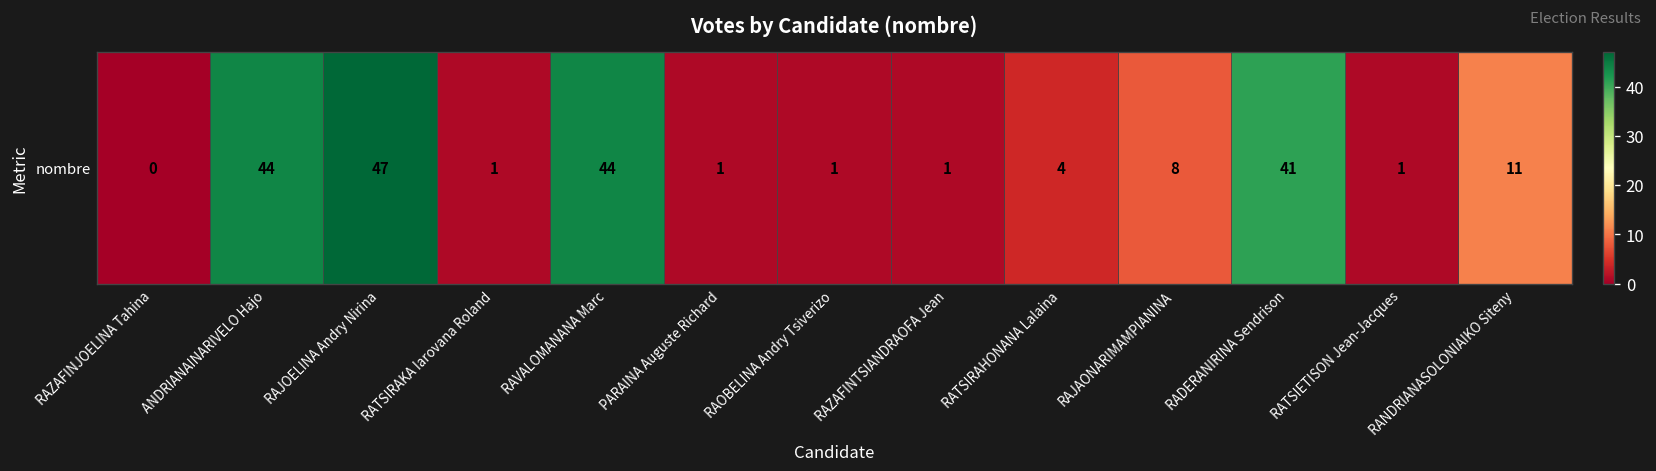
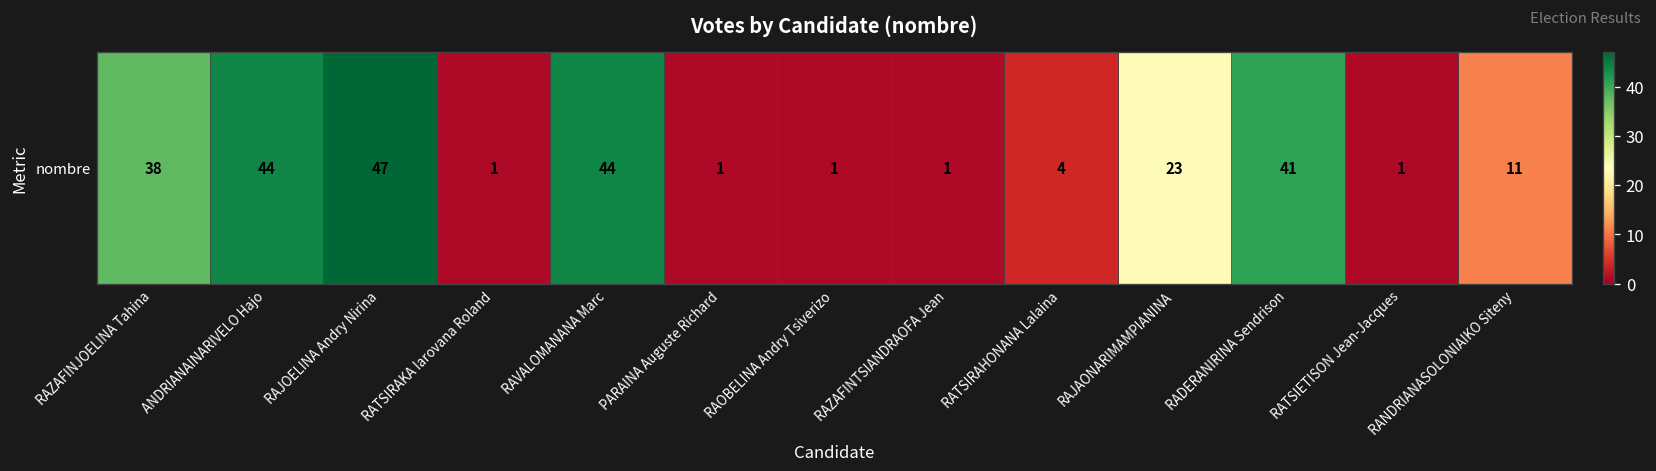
  {
    "nombre": {
-     "RAZAFINJOELINA Tahina": 0,
+     "RAZAFINJOELINA Tahina": 38,
      "ANDRIANAINARIVELO Hajo": 44,
      "RAJOELINA Andry Nirina": 47,
      "RATSIRAKA Iarovana Roland": 1,
      "RAVALOMANANA Marc": 44,
      "PARAINA Auguste Richard": 1,
      "RAOBELINA Andry Tsiverizo": 1,
      "RAZAFINTSIANDRAOFA Jean": 1,
      "RATSIRAHONANA Lalaina": 4,
-     "RAJAONARIMAMPIANINA": 8,
+     "RAJAONARIMAMPIANINA": 23,
      "RADERANIRINA Sendrison": 41,
      "RATSIETISON Jean-Jacques": 1,
      "RANDRIANASOLONIAIKO Siteny": 11
    }
  }
